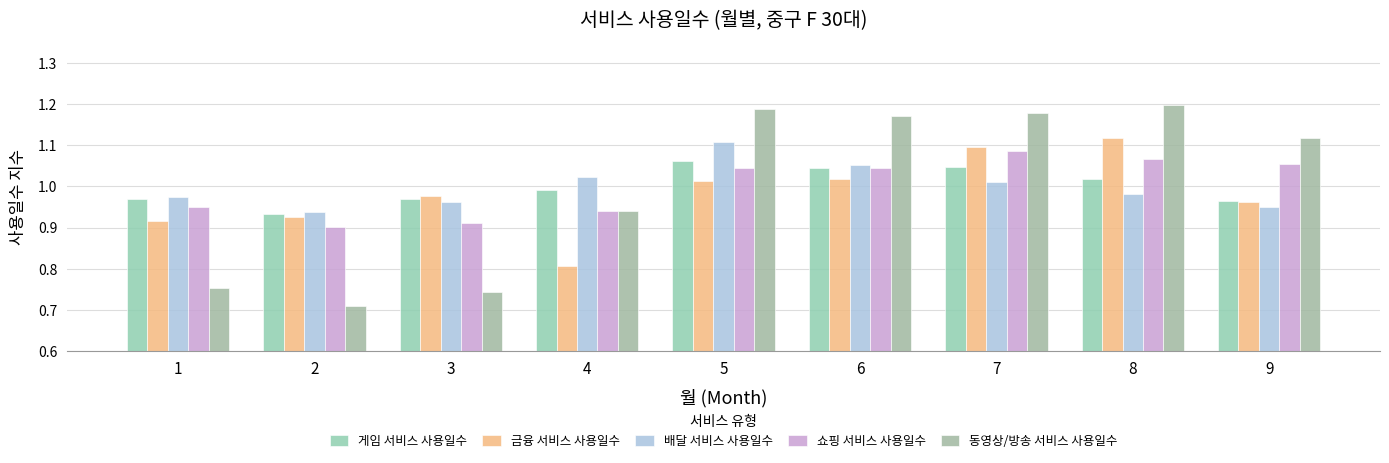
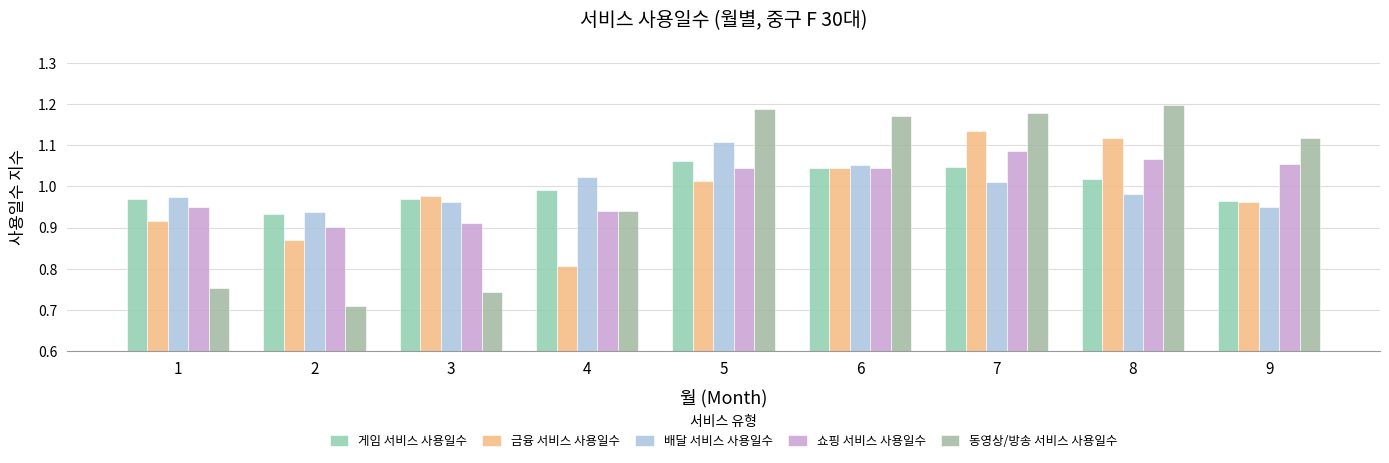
  {
    "금융 서비스 사용일수": {
      "1": 0.92,
-     "2": 0.92,
+     "2": 0.87,
      "3": 0.98,
      "4": 0.81,
      "5": 1.01,
-     "6": 1.02,
-     "7": 1.10,
+     "6": 1.05,
+     "7": 1.14,
      "8": 1.12,
      "9": 0.96
    }
  }
